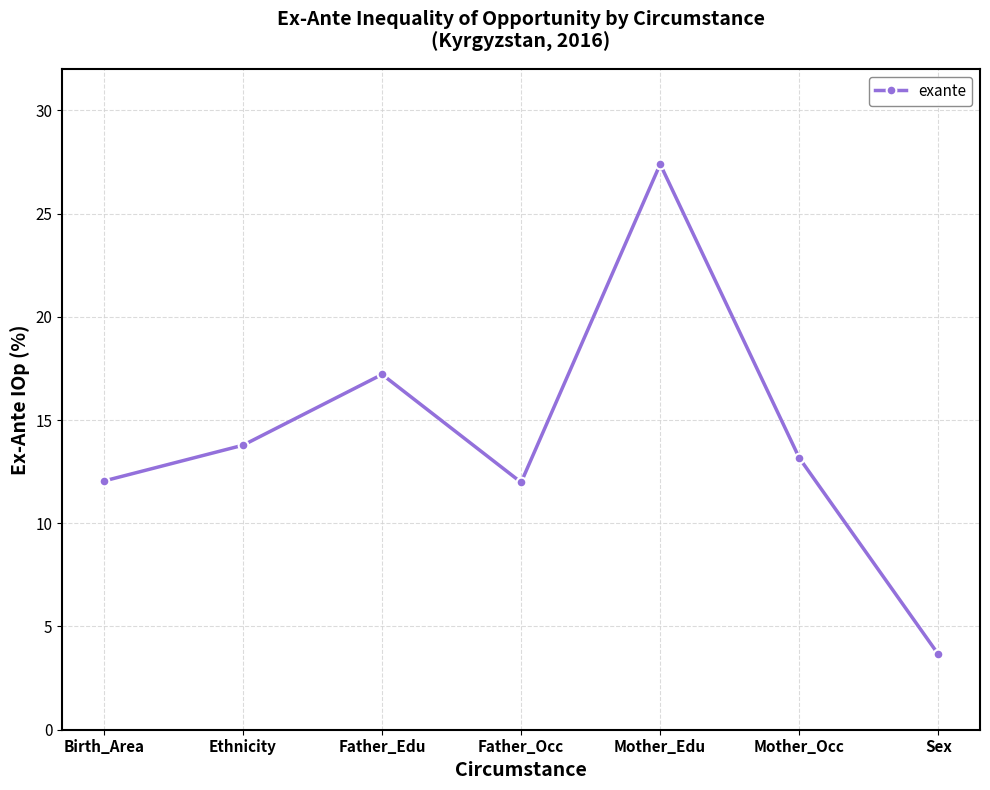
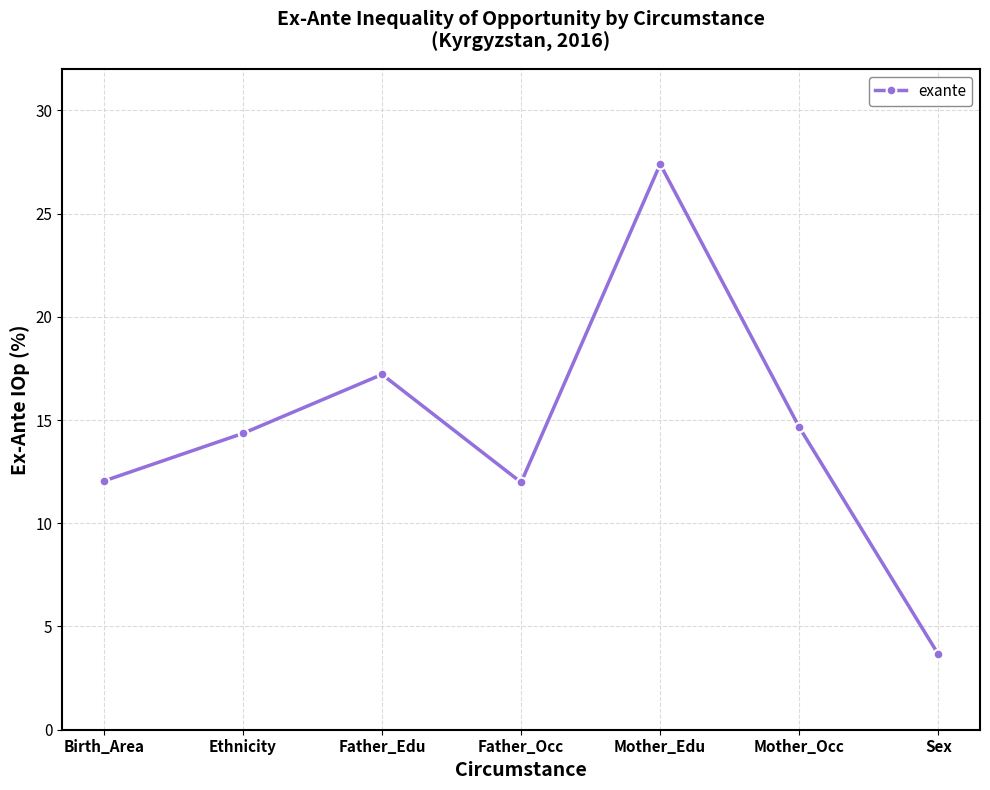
  {
    "Birth_Area": 12.0,
-   "Ethnicity": 13.8,
+   "Ethnicity": 14.4,
    "Father_Edu": 17.2,
    "Father_Occ": 12.0,
    "Mother_Edu": 27.4,
-   "Mother_Occ": 13.2,
+   "Mother_Occ": 14.7,
    "Sex": 3.7
  }
